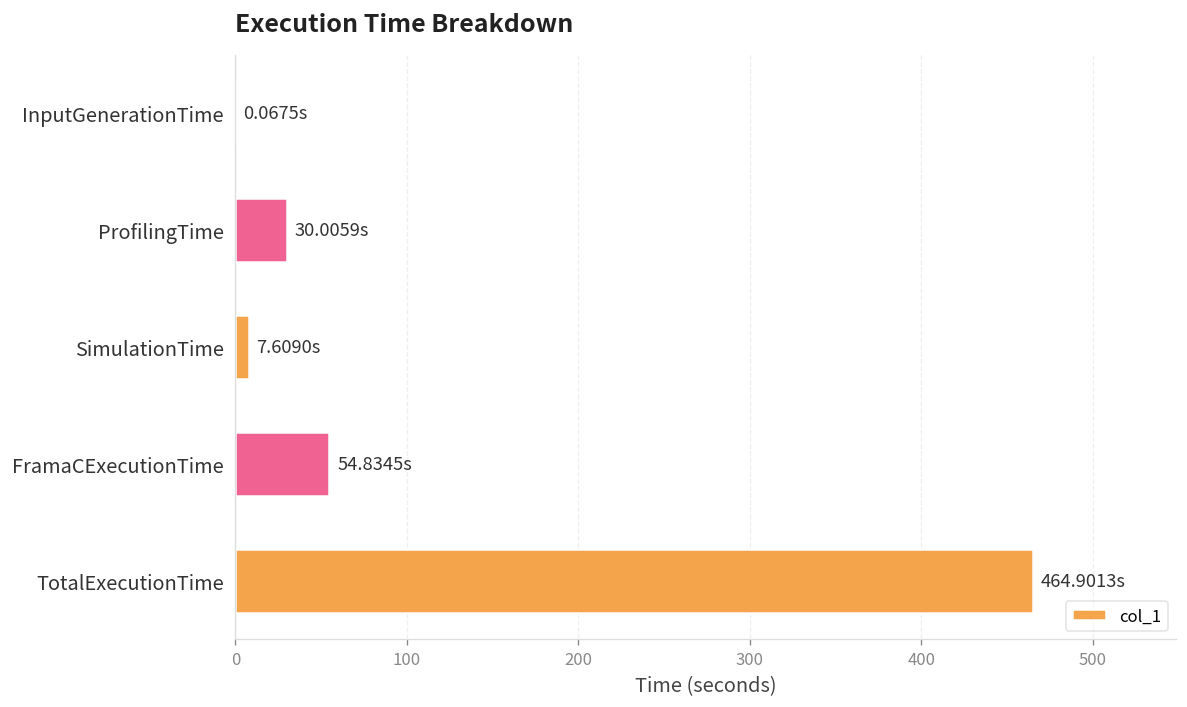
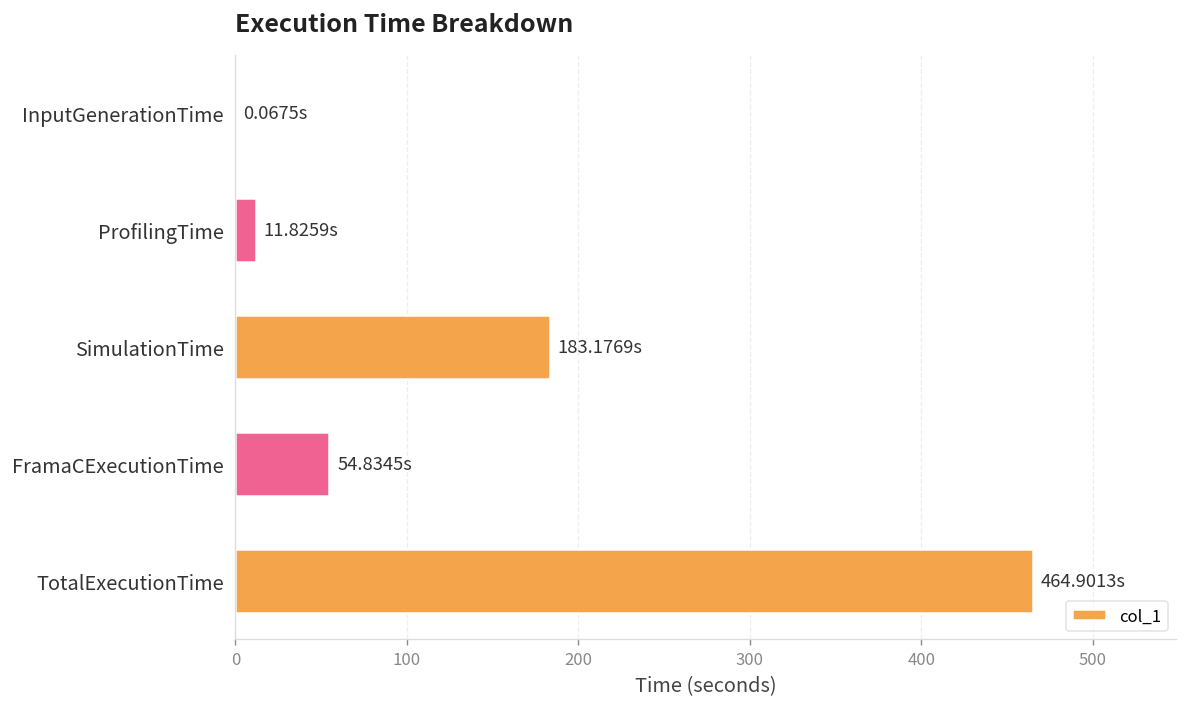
  {
    "InputGenerationTime": "0.0675s",
-   "ProfilingTime": "30.0059s",
-   "SimulationTime": "7.6090s",
+   "ProfilingTime": "11.8259s",
+   "SimulationTime": "183.1769s",
    "FramaCExecutionTime": "54.8345s",
    "TotalExecutionTime": "464.9013s"
  }
